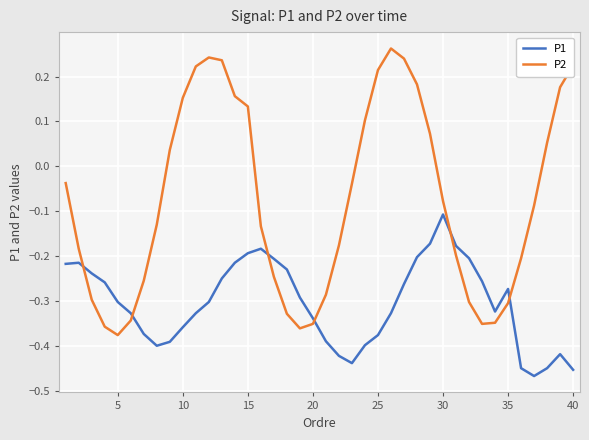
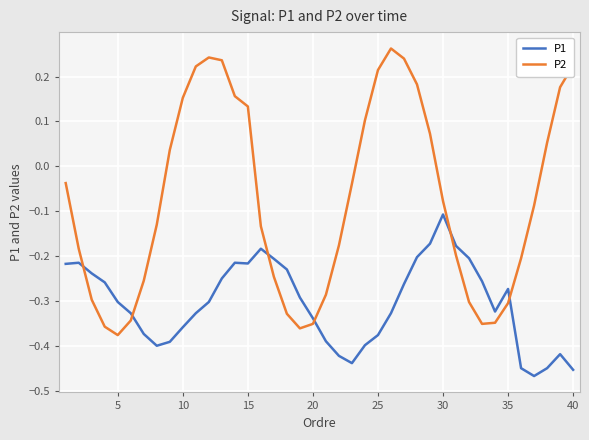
  {
    "P1": {
      "5": -0.30,
      "10": -0.36,
-     "15": -0.19,
+     "15": -0.22,
      "20": -0.34,
      "25": -0.38,
      "30": -0.11,
      "35": -0.27,
      "40": -0.45
    },
    "P2": {
      "5": -0.38,
      "10": 0.15,
      "15": 0.13,
      "20": -0.35,
      "25": 0.21,
      "30": -0.08,
      "35": -0.31
    }
  }
